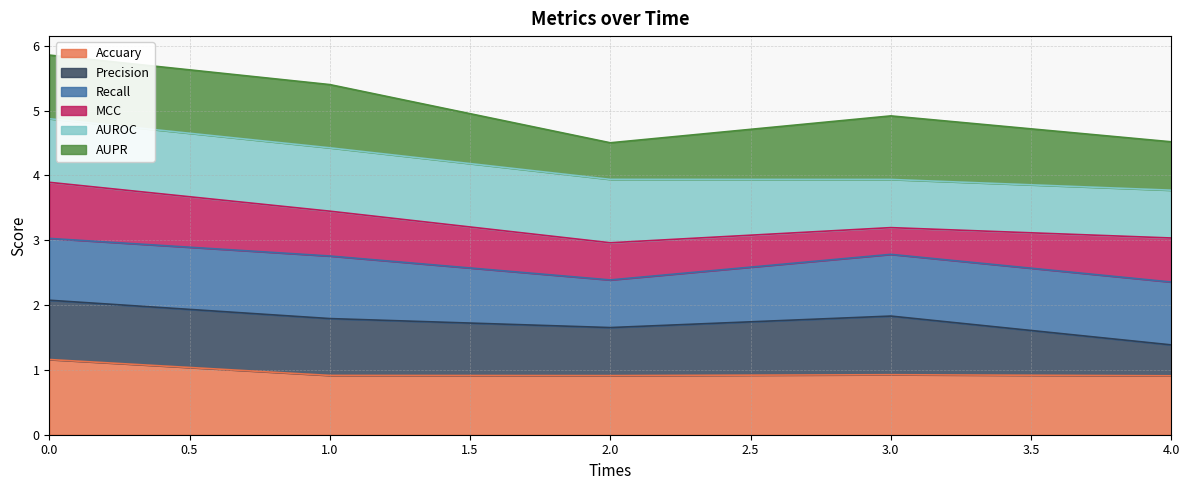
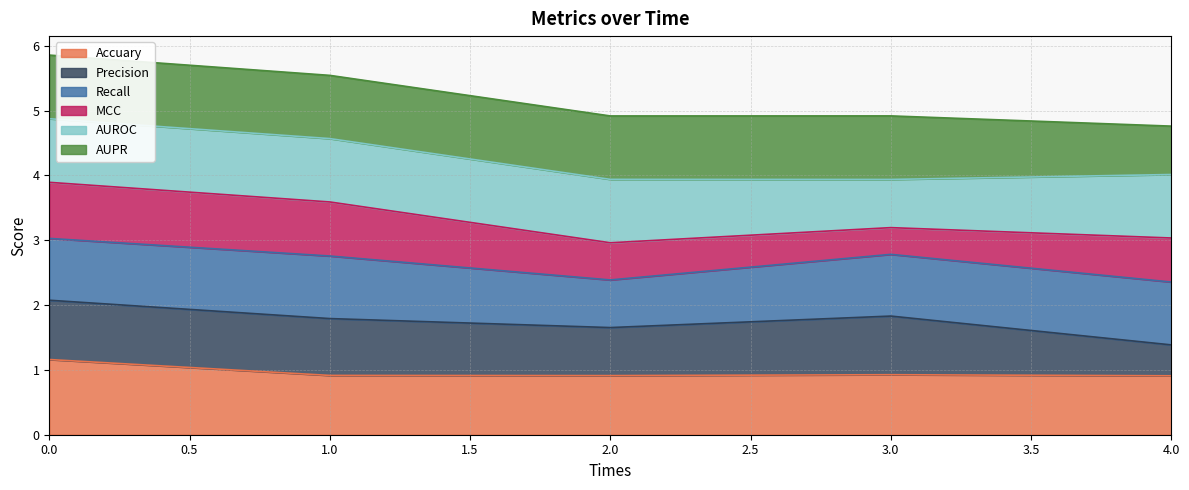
  {
    "Accuary": {
      "0.0": 1.2,
      "1.0": 0.9,
      "2.0": 0.9,
      "3.0": 0.9,
      "4.0": 0.9
    },
    "Precision": {
      "0.0": 0.9,
      "1.0": 0.9,
      "2.0": 0.7,
      "3.0": 0.9,
      "4.0": 0.5
    },
    "Recall": {
      "0.0": 1.0,
      "1.0": 1.0,
      "2.0": 0.7,
      "3.0": 1.0,
      "4.0": 1.0
    },
    "MCC": {
      "0.0": 0.9,
-     "1.0": 0.7,
+     "1.0": 0.8,
      "2.0": 0.6,
      "3.0": 0.4,
      "4.0": 0.7
    },
    "AUROC": {
      "0.0": 1.0,
      "1.0": 1.0,
      "2.0": 1.0,
      "3.0": 0.7,
-     "4.0": 0.7
+     "4.0": 1.0
    },
    "AUPR": {
      "0.0": 1.0,
      "1.0": 1.0,
-     "2.0": 0.6,
+     "2.0": 1.0,
      "3.0": 1.0,
      "4.0": 0.7
    }
  }
